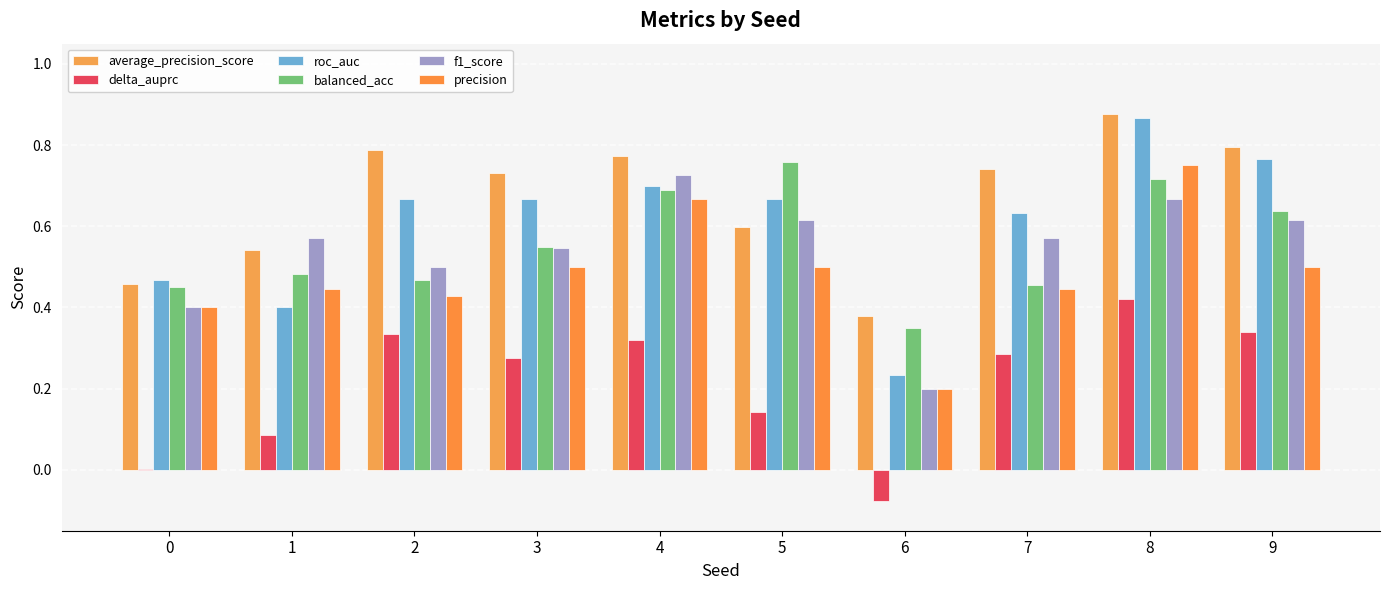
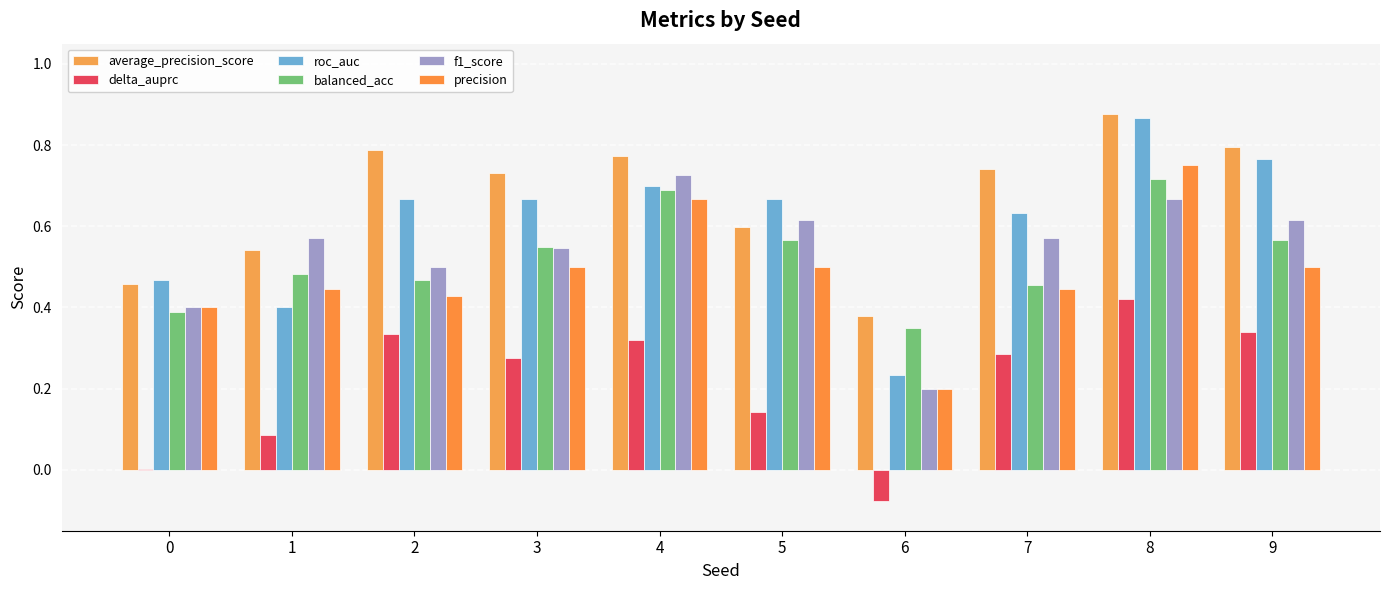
  {
    "delta_auprc": {
      "1": 0.09,
      "2": 0.33,
      "3": 0.28,
      "4": 0.32,
      "5": 0.14,
      "6": -0.08,
      "7": 0.29,
      "8": 0.42,
      "9": 0.34
    },
    "balanced_acc": {
-     "0": 0.45,
+     "0": 0.39,
      "1": 0.48,
      "2": 0.47,
      "3": 0.55,
      "4": 0.69,
-     "5": 0.76,
+     "5": 0.57,
      "6": 0.35,
      "7": 0.46,
      "8": 0.72,
-     "9": 0.64
+     "9": 0.57
    }
  }
